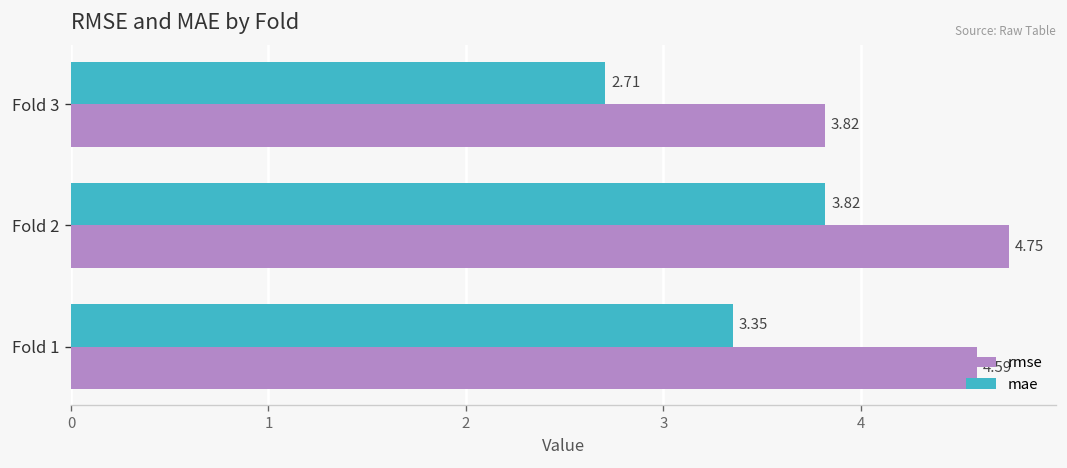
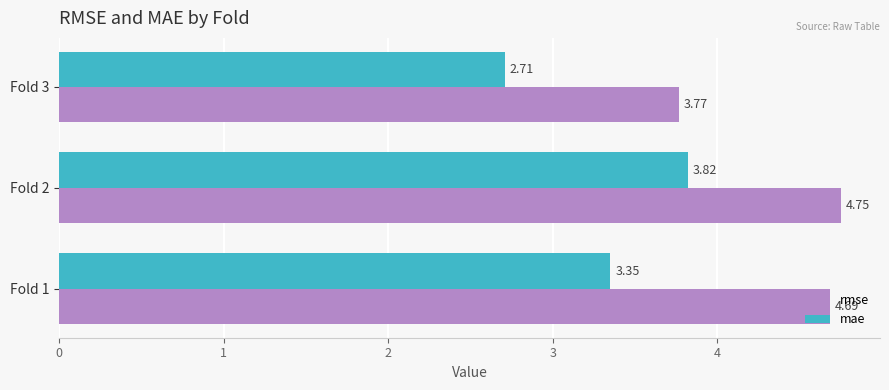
  {
    "rmse": {
-     "Fold 3": 3.82,
+     "Fold 3": 3.77,
      "Fold 2": 4.75,
-     "Fold 1": 4.59
+     "Fold 1": 4.69
    },
    "mae": {
      "Fold 3": 2.71,
      "Fold 2": 3.82,
      "Fold 1": 3.35
    }
  }
